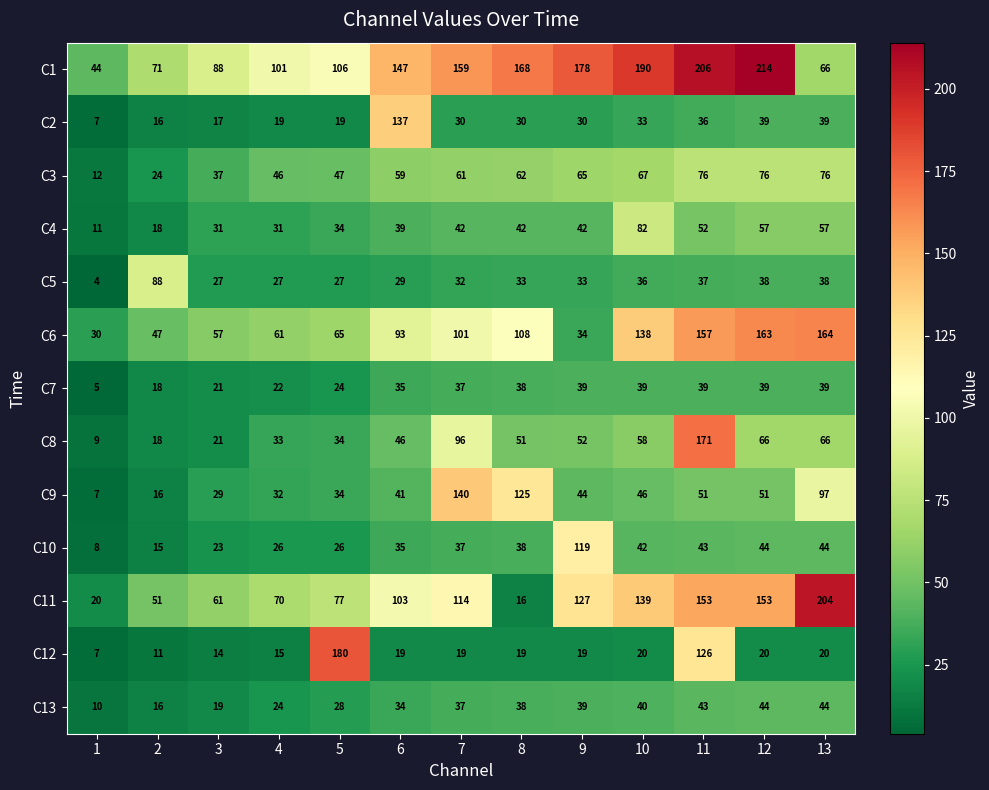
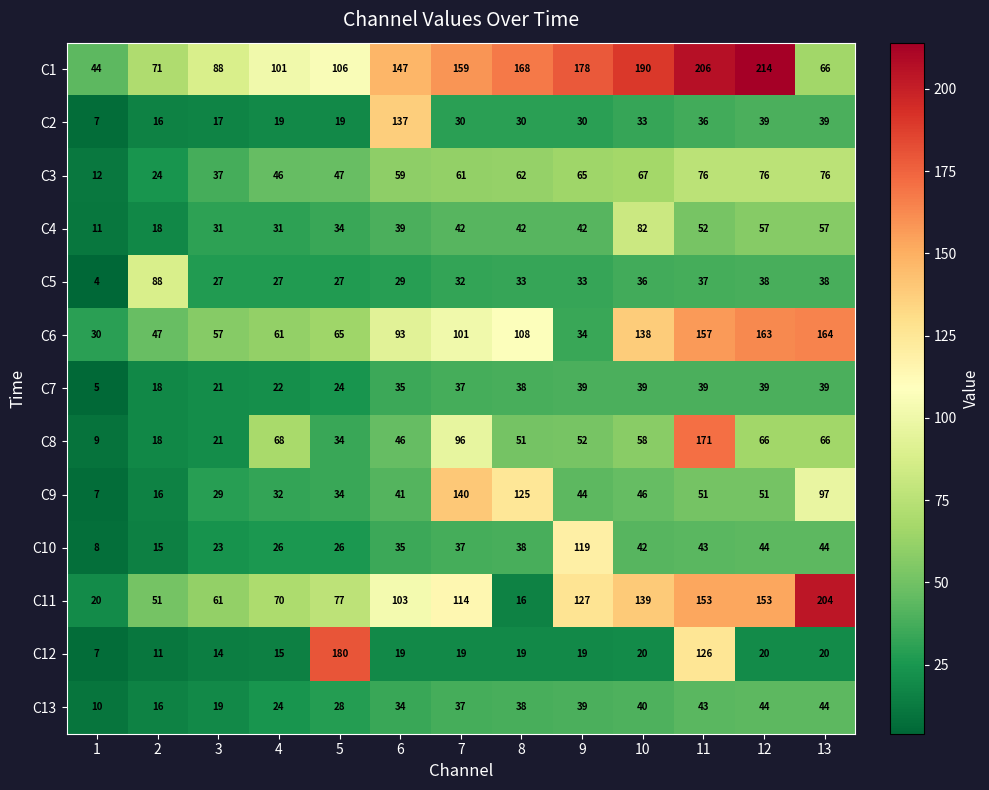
  {
    "C1": {
      "1": 44,
      "2": 71,
      "3": 88,
      "4": 101,
      "5": 106,
      "6": 147,
      "7": 159,
      "8": 168,
      "9": 178,
      "10": 190,
      "11": 206,
      "12": 214,
      "13": 66
    },
    "C2": {
      "1": 7,
      "2": 16,
      "3": 17,
      "4": 19,
      "5": 19,
      "6": 137,
      "7": 30,
      "8": 30,
      "9": 30,
      "10": 33,
      "11": 36,
      "12": 39,
      "13": 39
    },
    "C3": {
      "1": 12,
      "2": 24,
      "3": 37,
      "4": 46,
      "5": 47,
      "6": 59,
      "7": 61,
      "8": 62,
      "9": 65,
      "10": 67,
      "11": 76,
      "12": 76,
      "13": 76
    },
    "C4": {
      "1": 11,
      "2": 18,
      "3": 31,
      "4": 31,
      "5": 34,
      "6": 39,
      "7": 42,
      "8": 42,
      "9": 42,
      "10": 82,
      "11": 52,
      "12": 57,
      "13": 57
    },
    "C5": {
      "1": 4,
      "2": 88,
      "3": 27,
      "4": 27,
      "5": 27,
      "6": 29,
      "7": 32,
      "8": 33,
      "9": 33,
      "10": 36,
      "11": 37,
      "12": 38,
      "13": 38
    },
    "C6": {
      "1": 30,
      "2": 47,
      "3": 57,
      "4": 61,
      "5": 65,
      "6": 93,
      "7": 101,
      "8": 108,
      "9": 34,
      "10": 138,
      "11": 157,
      "12": 163,
      "13": 164
    },
    "C7": {
      "1": 5,
      "2": 18,
      "3": 21,
      "4": 22,
      "5": 24,
      "6": 35,
      "7": 37,
      "8": 38,
      "9": 39,
      "10": 39,
      "11": 39,
      "12": 39,
      "13": 39
    },
    "C8": {
      "1": 9,
      "2": 18,
      "3": 21,
-     "4": 33,
+     "4": 68,
      "5": 34,
      "6": 46,
      "7": 96,
      "8": 51,
      "9": 52,
      "10": 58,
      "11": 171,
      "12": 66,
      "13": 66
    },
    "C9": {
      "1": 7,
      "2": 16,
      "3": 29,
      "4": 32,
      "5": 34,
      "6": 41,
      "7": 140,
      "8": 125,
      "9": 44,
      "10": 46,
      "11": 51,
      "12": 51,
      "13": 97
    },
    "C10": {
      "1": 8,
      "2": 15,
      "3": 23,
      "4": 26,
      "5": 26,
      "6": 35,
      "7": 37,
      "8": 38,
      "9": 119,
      "10": 42,
      "11": 43,
      "12": 44,
      "13": 44
    },
    "C11": {
      "1": 20,
      "2": 51,
      "3": 61,
      "4": 70,
      "5": 77,
      "6": 103,
      "7": 114,
      "8": 16,
      "9": 127,
      "10": 139,
      "11": 153,
      "12": 153,
      "13": 204
    },
    "C12": {
      "1": 7,
      "2": 11,
      "3": 14,
      "4": 15,
      "5": 180,
      "6": 19,
      "7": 19,
      "8": 19,
      "9": 19,
      "10": 20,
      "11": 126,
      "12": 20,
      "13": 20
    },
    "C13": {
      "1": 10,
      "2": 16,
      "3": 19,
      "4": 24,
      "5": 28,
      "6": 34,
      "7": 37,
      "8": 38,
      "9": 39,
      "10": 40,
      "11": 43,
      "12": 44,
      "13": 44
    }
  }
